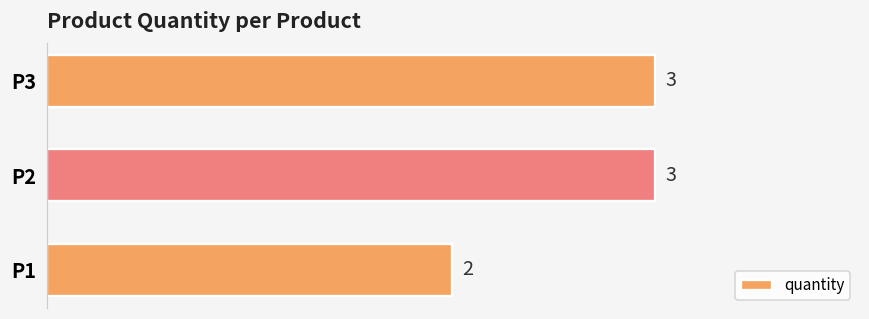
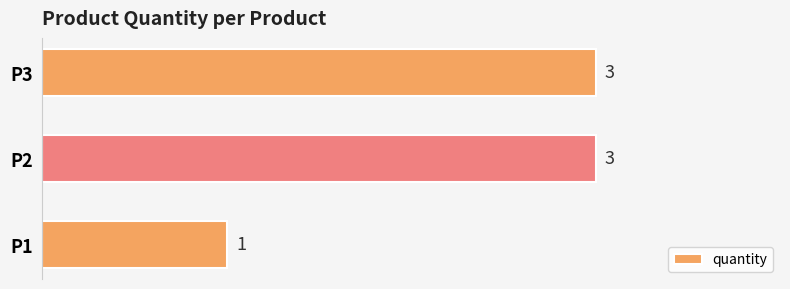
  {
    "P3": 3,
    "P2": 3,
-   "P1": 2
+   "P1": 1
  }
